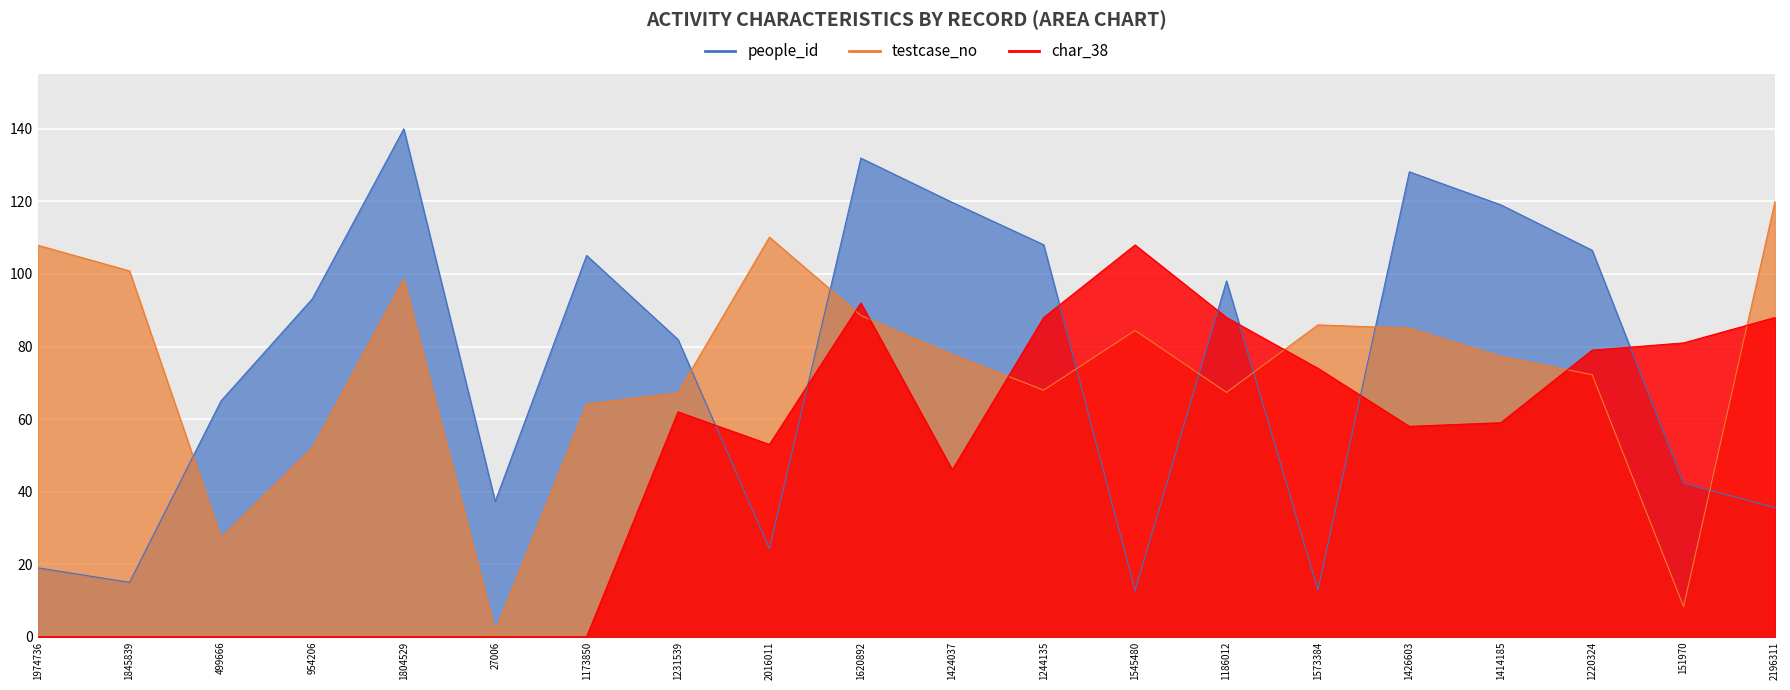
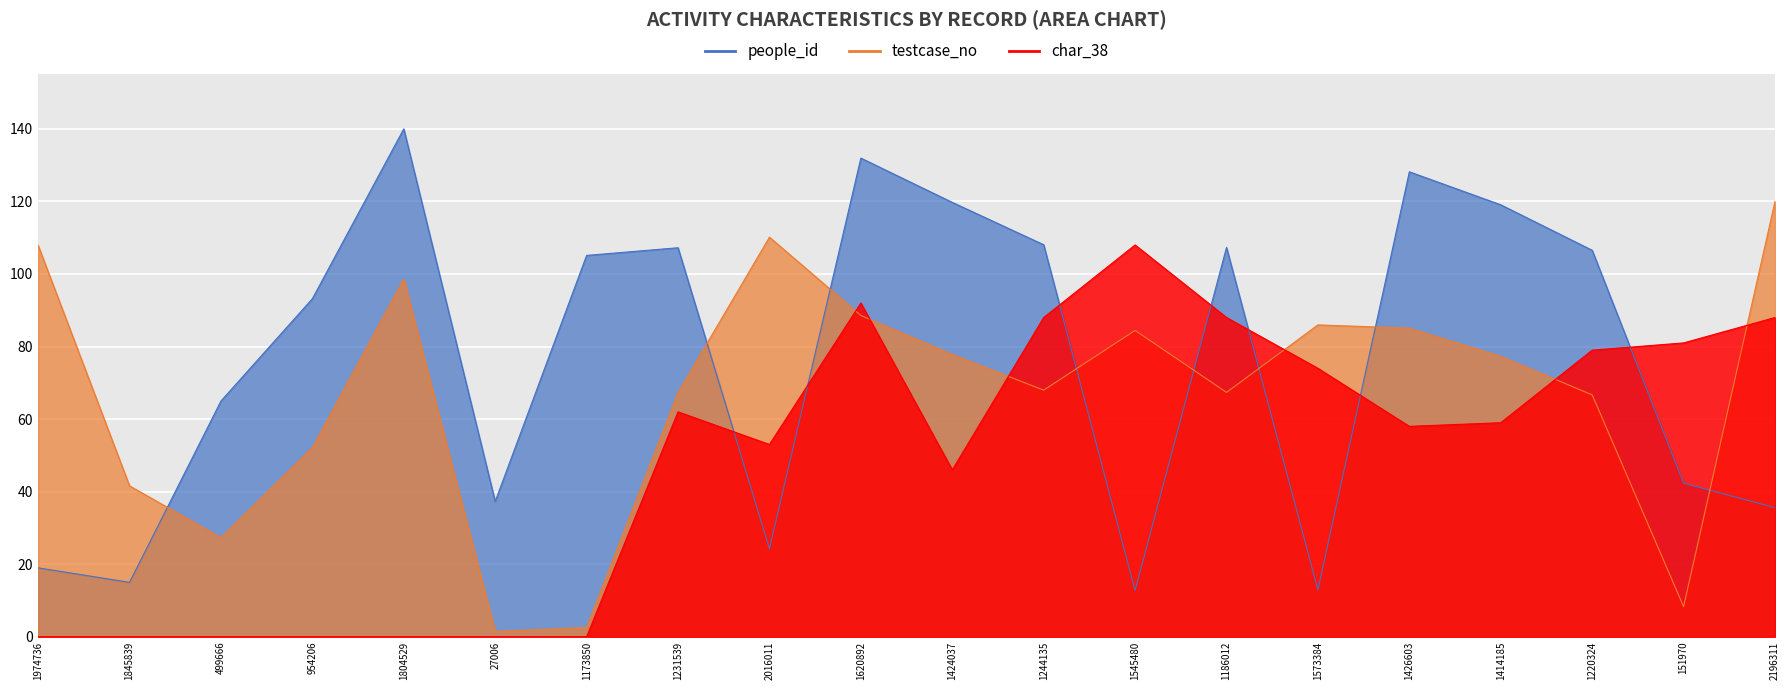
  {
    "people_id": {
      "1974736": 19,
      "1845839": 15,
      "499666": 65,
      "954206": 93,
      "1804529": 140,
      "27006": 37,
      "1173850": 105,
-     "1231539": 82,
+     "1231539": 107,
      "2016011": 24,
      "1620892": 132,
      "1424037": 120,
      "1244135": 108,
      "1545480": 13,
-     "1186012": 98,
+     "1186012": 107,
      "1573384": 13,
      "1426603": 128,
      "1414185": 119,
      "1220324": 107,
      "151970": 42,
      "2196311": 36
    },
    "testcase_no": {
      "1974736": 108,
-     "1845839": 101,
+     "1845839": 42,
      "499666": 27,
      "954206": 52,
      "1804529": 99,
      "27006": 1,
-     "1173850": 64,
+     "1173850": 3,
      "1231539": 67,
      "2016011": 110,
      "1620892": 89,
      "1424037": 78,
      "1244135": 68,
      "1545480": 84,
      "1186012": 67,
      "1573384": 86,
      "1426603": 85,
      "1414185": 77,
-     "1220324": 72,
+     "1220324": 67,
      "151970": 8,
      "2196311": 120
    },
    "char_38": {
      "1974736": 0,
      "1845839": 0,
      "499666": 0,
      "954206": 0,
      "1804529": 0,
      "27006": 0,
      "1173850": 0,
      "1231539": 62,
      "2016011": 53,
      "1620892": 92,
      "1424037": 46,
      "1244135": 88,
      "1545480": 108,
      "1186012": 88,
      "1573384": 74,
      "1426603": 58,
      "1414185": 59,
      "1220324": 79,
      "151970": 81,
      "2196311": 88
    }
  }
